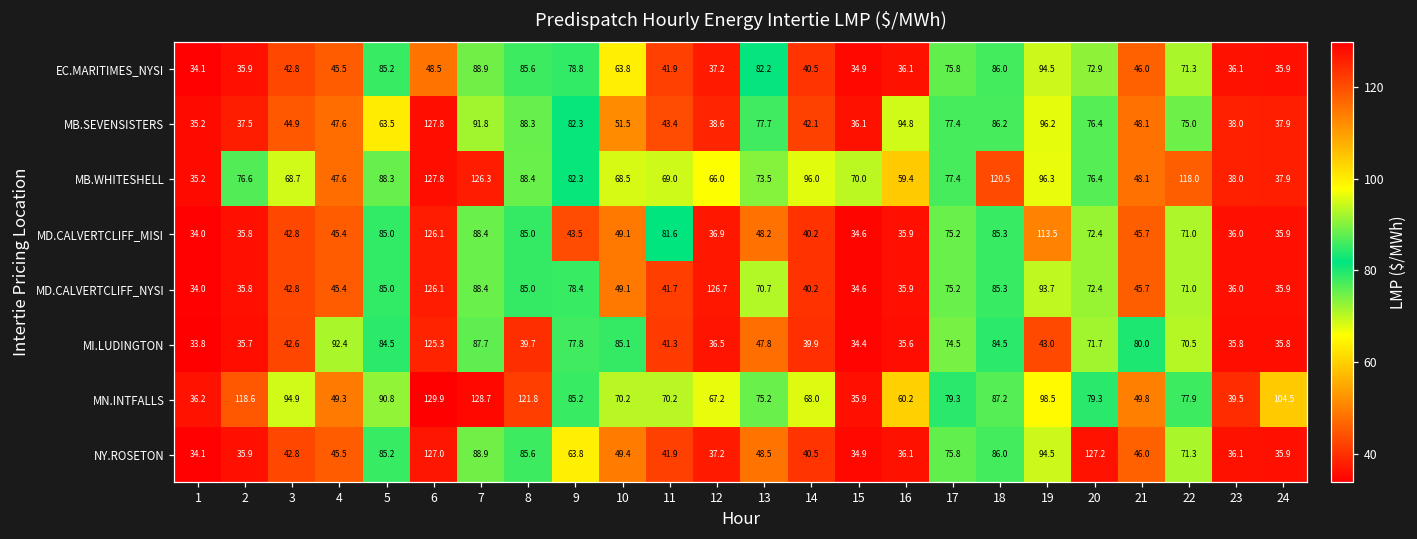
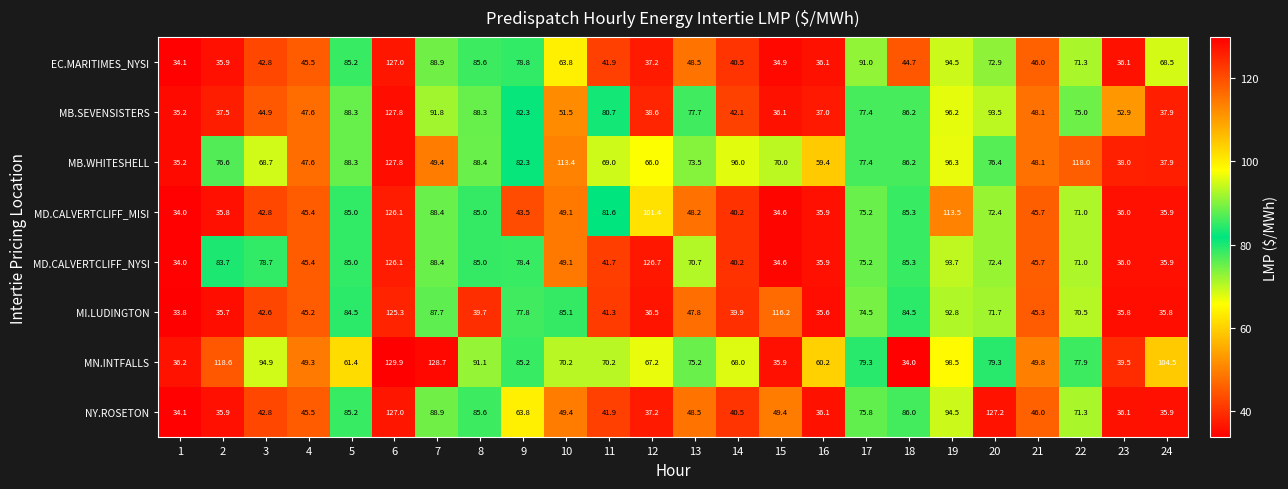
  {
    "EC.MARITIMES_NYSI": {
      "1": 34.1,
      "2": 35.9,
      "3": 42.8,
      "4": 45.5,
      "5": 85.2,
-     "6": 48.5,
+     "6": 127.0,
      "7": 88.9,
      "8": 85.6,
      "9": 78.8,
      "10": 63.8,
      "11": 41.9,
      "12": 37.2,
-     "13": 82.2,
+     "13": 48.5,
      "14": 40.5,
      "15": 34.9,
      "16": 36.1,
-     "17": 75.8,
-     "18": 86.0,
+     "17": 91.0,
+     "18": 44.7,
      "19": 94.5,
      "20": 72.9,
      "21": 46.0,
      "22": 71.3,
      "23": 36.1,
-     "24": 35.9
+     "24": 68.5
    },
    "MB.SEVENSISTERS": {
      "1": 35.2,
      "2": 37.5,
      "3": 44.9,
      "4": 47.6,
-     "5": 63.5,
+     "5": 88.3,
      "6": 127.8,
      "7": 91.8,
      "8": 88.3,
      "9": 82.3,
      "10": 51.5,
-     "11": 43.4,
+     "11": 80.7,
      "12": 38.6,
      "13": 77.7,
      "14": 42.1,
      "15": 36.1,
-     "16": 94.8,
+     "16": 37.0,
      "17": 77.4,
      "18": 86.2,
      "19": 96.2,
-     "20": 76.4,
+     "20": 93.5,
      "21": 48.1,
      "22": 75.0,
-     "23": 38.0,
+     "23": 52.9,
      "24": 37.9
    },
    "MB.WHITESHELL": {
      "1": 35.2,
      "2": 76.6,
      "3": 68.7,
      "4": 47.6,
      "5": 88.3,
      "6": 127.8,
-     "7": 126.3,
+     "7": 49.4,
      "8": 88.4,
      "9": 82.3,
-     "10": 68.5,
+     "10": 113.4,
      "11": 69.0,
      "12": 66.0,
      "13": 73.5,
      "14": 96.0,
      "15": 70.0,
      "16": 59.4,
      "17": 77.4,
-     "18": 120.5,
+     "18": 86.2,
      "19": 96.3,
      "20": 76.4,
      "21": 48.1,
      "22": 118.0,
      "23": 38.0,
      "24": 37.9
    },
    "MD.CALVERTCLIFF_MISI": {
      "1": 34.0,
      "2": 35.8,
      "3": 42.8,
      "4": 45.4,
      "5": 85.0,
      "6": 126.1,
      "7": 88.4,
      "8": 85.0,
      "9": 43.5,
      "10": 49.1,
      "11": 81.6,
-     "12": 36.9,
+     "12": 101.4,
      "13": 48.2,
      "14": 40.2,
      "15": 34.6,
      "16": 35.9,
      "17": 75.2,
      "18": 85.3,
      "19": 113.5,
      "20": 72.4,
      "21": 45.7,
      "22": 71.0,
      "23": 36.0,
      "24": 35.9
    },
    "MD.CALVERTCLIFF_NYSI": {
      "1": 34.0,
-     "2": 35.8,
-     "3": 42.8,
+     "2": 83.7,
+     "3": 78.7,
      "4": 45.4,
      "5": 85.0,
      "6": 126.1,
      "7": 88.4,
      "8": 85.0,
      "9": 78.4,
      "10": 49.1,
      "11": 41.7,
      "12": 126.7,
      "13": 70.7,
      "14": 40.2,
      "15": 34.6,
      "16": 35.9,
      "17": 75.2,
      "18": 85.3,
      "19": 93.7,
      "20": 72.4,
      "21": 45.7,
      "22": 71.0,
      "23": 36.0,
      "24": 35.9
    },
    "MI.LUDINGTON": {
      "1": 33.8,
      "2": 35.7,
      "3": 42.6,
-     "4": 92.4,
+     "4": 45.2,
      "5": 84.5,
      "6": 125.3,
      "7": 87.7,
      "8": 39.7,
      "9": 77.8,
      "10": 85.1,
      "11": 41.3,
      "12": 36.5,
      "13": 47.8,
      "14": 39.9,
-     "15": 34.4,
+     "15": 116.2,
      "16": 35.6,
      "17": 74.5,
      "18": 84.5,
-     "19": 43.0,
+     "19": 92.8,
      "20": 71.7,
-     "21": 80.0,
+     "21": 45.3,
      "22": 70.5,
      "23": 35.8,
      "24": 35.8
    },
    "MN.INTFALLS": {
      "1": 36.2,
      "2": 118.6,
      "3": 94.9,
      "4": 49.3,
-     "5": 90.8,
+     "5": 61.4,
      "6": 129.9,
      "7": 128.7,
-     "8": 121.8,
+     "8": 91.1,
      "9": 85.2,
      "10": 70.2,
      "11": 70.2,
      "12": 67.2,
      "13": 75.2,
      "14": 68.0,
      "15": 35.9,
      "16": 60.2,
      "17": 79.3,
-     "18": 87.2,
+     "18": 34.0,
      "19": 98.5,
      "20": 79.3,
      "21": 49.8,
      "22": 77.9,
      "23": 39.5,
      "24": 104.5
    },
    "NY.ROSETON": {
      "1": 34.1,
      "2": 35.9,
      "3": 42.8,
      "4": 45.5,
      "5": 85.2,
      "6": 127.0,
      "7": 88.9,
      "8": 85.6,
      "9": 63.8,
      "10": 49.4,
      "11": 41.9,
      "12": 37.2,
      "13": 48.5,
      "14": 40.5,
-     "15": 34.9,
+     "15": 49.4,
      "16": 36.1,
      "17": 75.8,
      "18": 86.0,
      "19": 94.5,
      "20": 127.2,
      "21": 46.0,
      "22": 71.3,
      "23": 36.1,
      "24": 35.9
    }
  }
